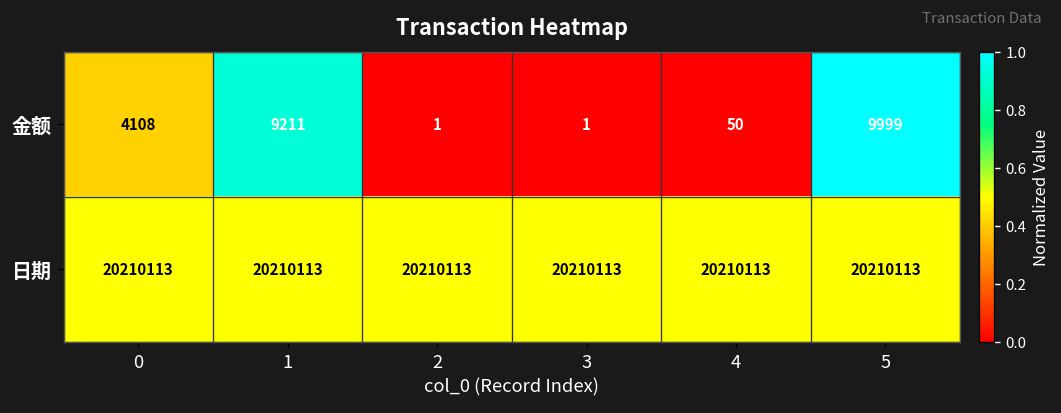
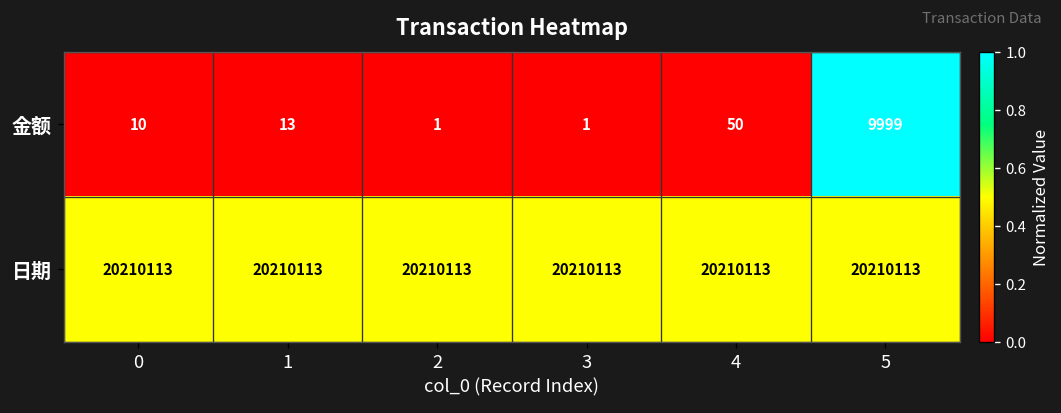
  {
    "金额": {
-     "0": 4108,
-     "1": 9211,
+     "0": 10,
+     "1": 13,
      "2": 1,
      "3": 1,
      "4": 50,
      "5": 9999
    },
    "日期": {
      "0": 20210113,
      "1": 20210113,
      "2": 20210113,
      "3": 20210113,
      "4": 20210113,
      "5": 20210113
    }
  }
